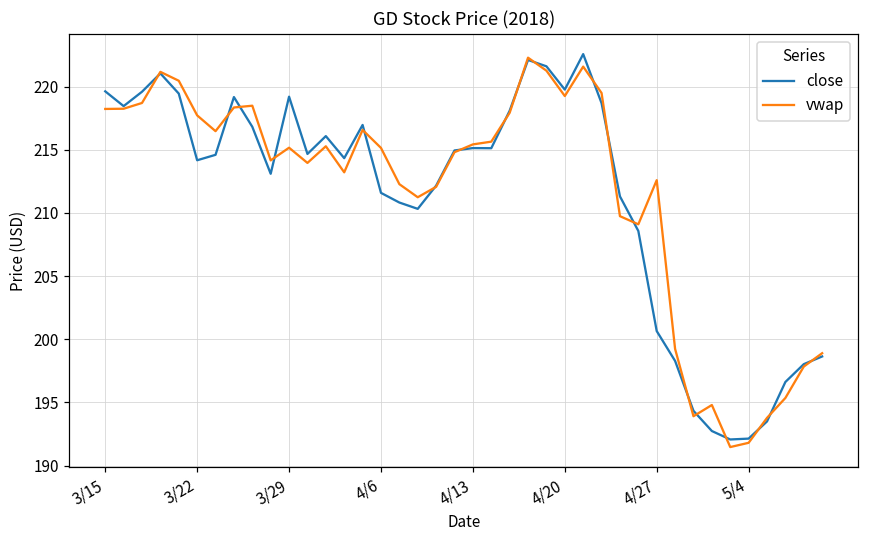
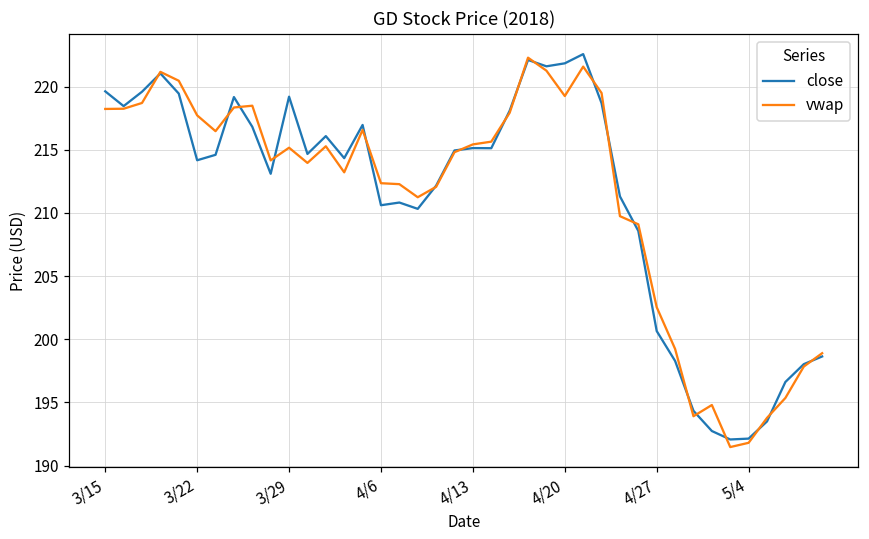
  {
    "close": {
      "3/15": 219.6,
      "3/22": 214.2,
      "3/29": 219.2,
-     "4/6": 211.6,
+     "4/6": 210.6,
      "4/13": 215.1,
-     "4/20": 219.8,
+     "4/20": 221.8,
      "4/27": 200.6,
      "5/4": 192.1
    },
    "vwap": {
      "3/15": 218.2,
      "3/22": 217.7,
      "3/29": 215.2,
-     "4/6": 215.1,
+     "4/6": 212.3,
      "4/13": 215.4,
      "4/20": 219.2,
-     "4/27": 212.6,
+     "4/27": 202.5,
      "5/4": 191.8
    }
  }
